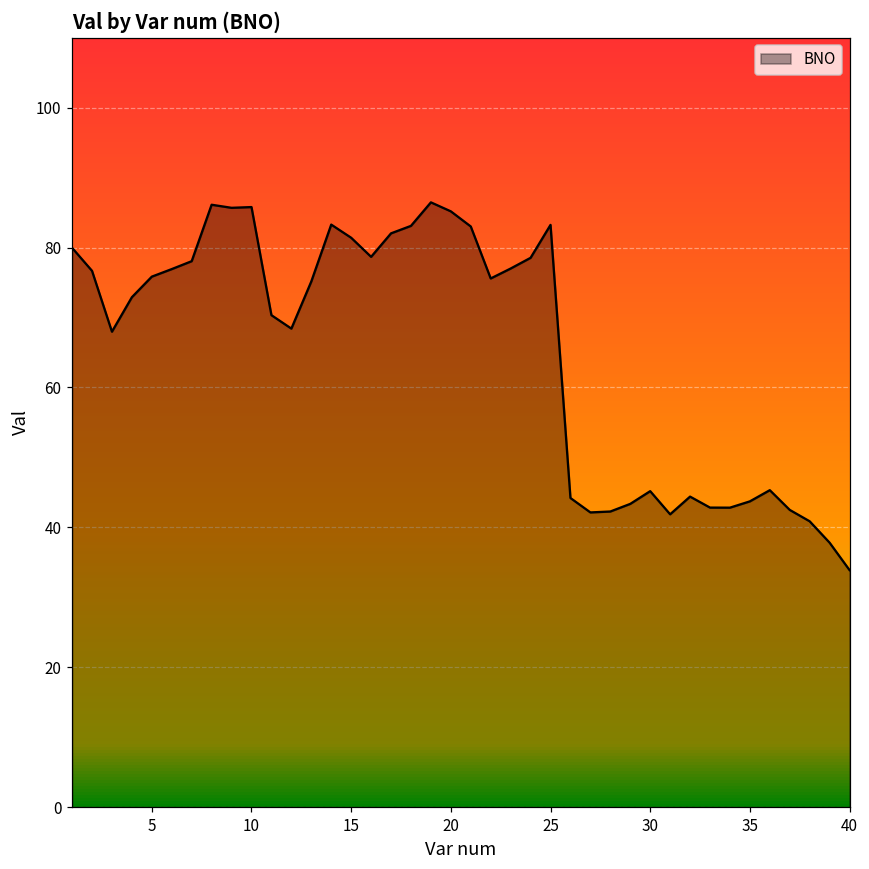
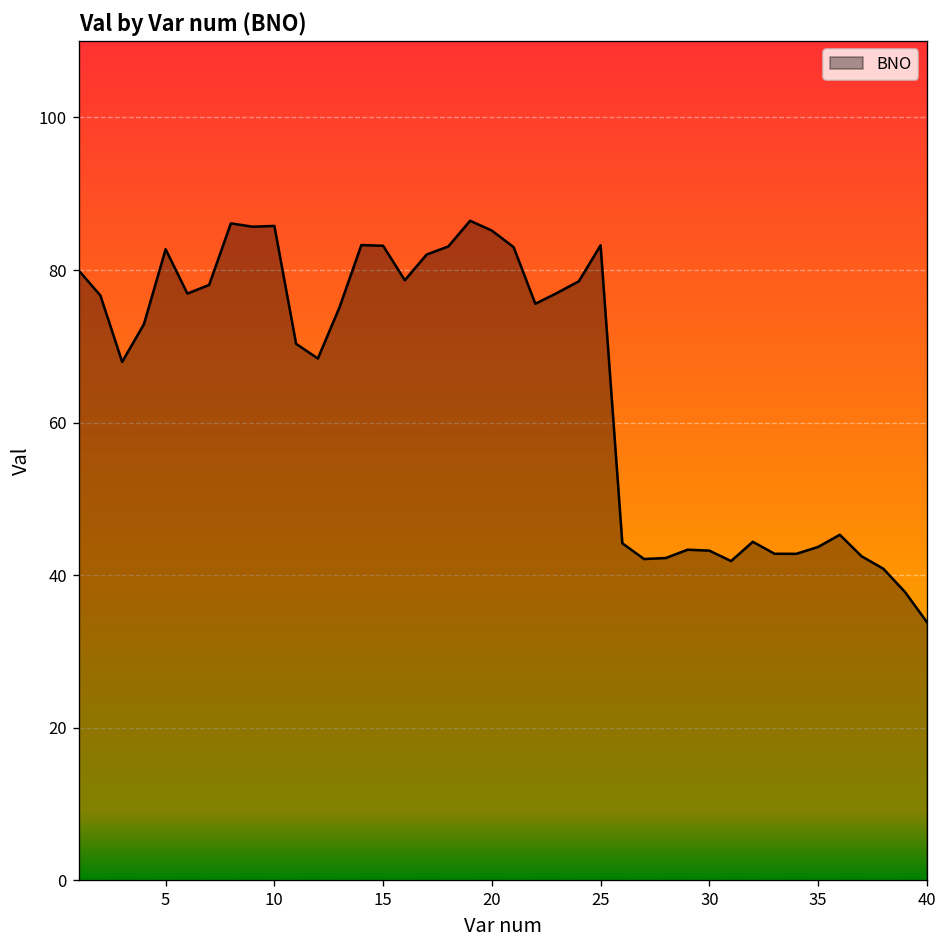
  {
-   "5": 76,
+   "5": 83,
    "10": 86,
-   "15": 81,
+   "15": 83,
    "20": 85,
    "25": 83,
-   "30": 45,
+   "30": 43,
    "35": 44,
    "40": 34
  }
